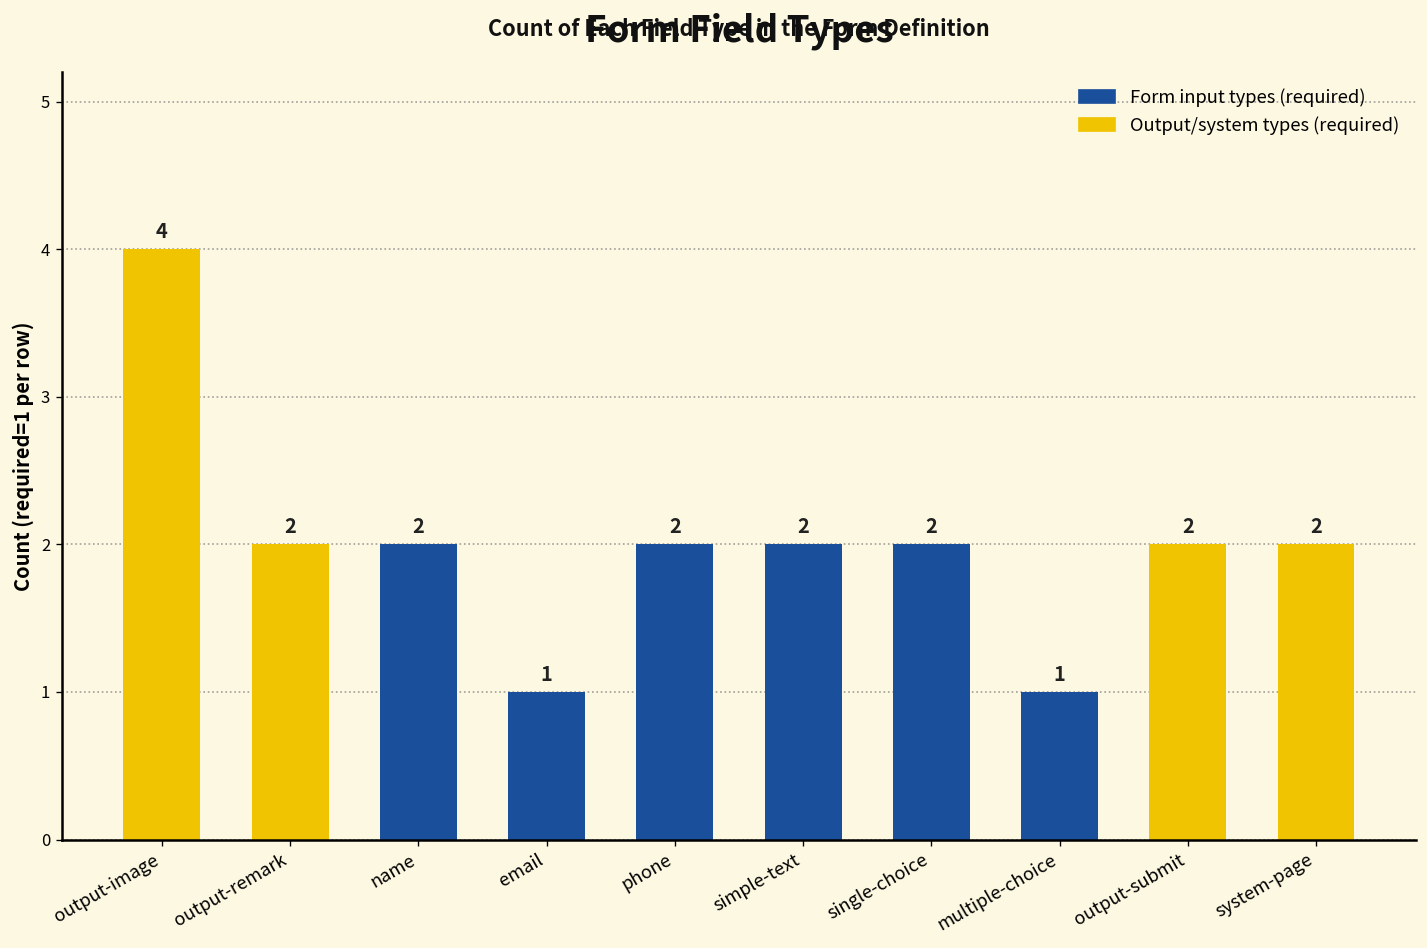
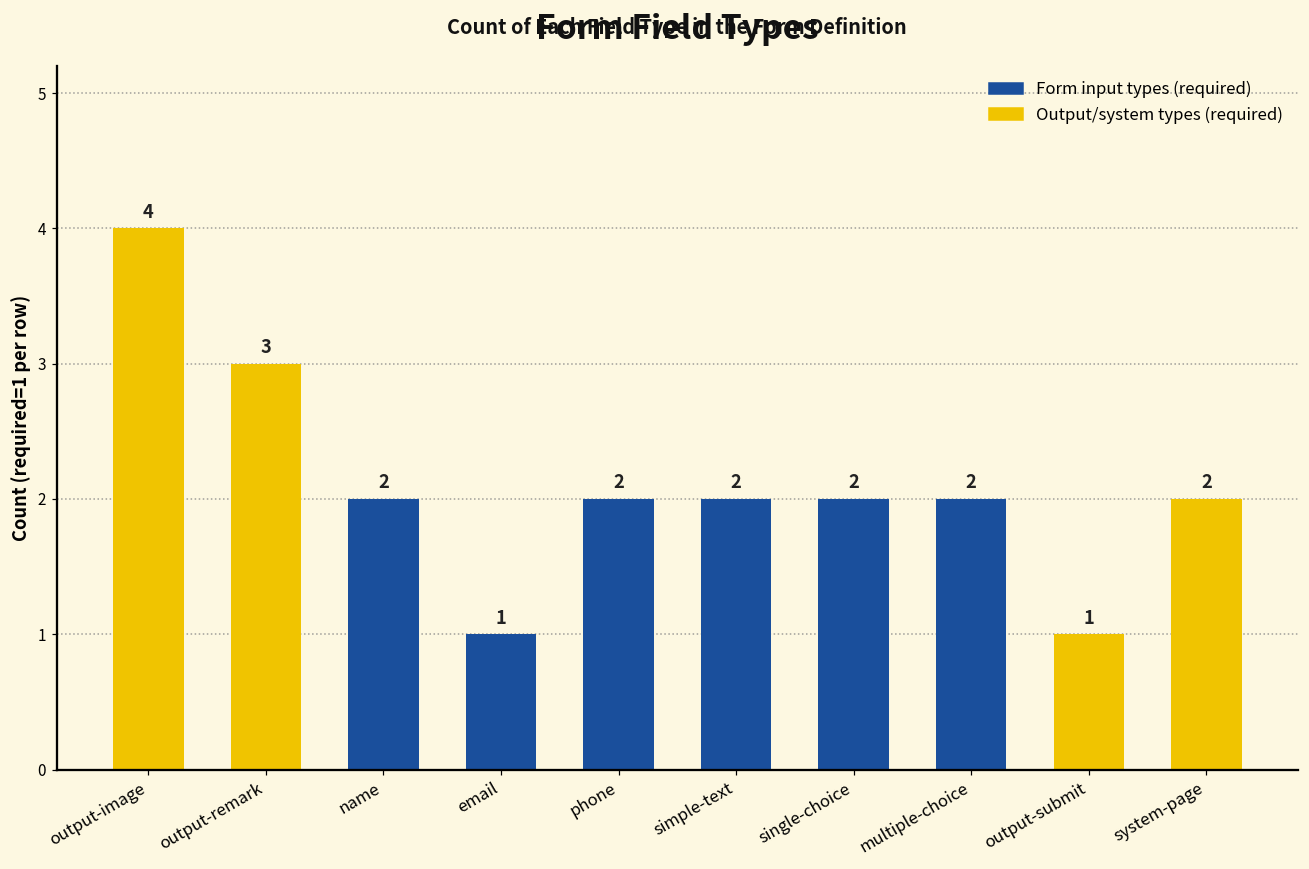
  {
    "output-image": 4,
-   "output-remark": 2,
+   "output-remark": 3,
    "name": 2,
    "email": 1,
    "phone": 2,
    "simple-text": 2,
    "single-choice": 2,
-   "multiple-choice": 1,
-   "output-submit": 2,
+   "multiple-choice": 2,
+   "output-submit": 1,
    "system-page": 2
  }
